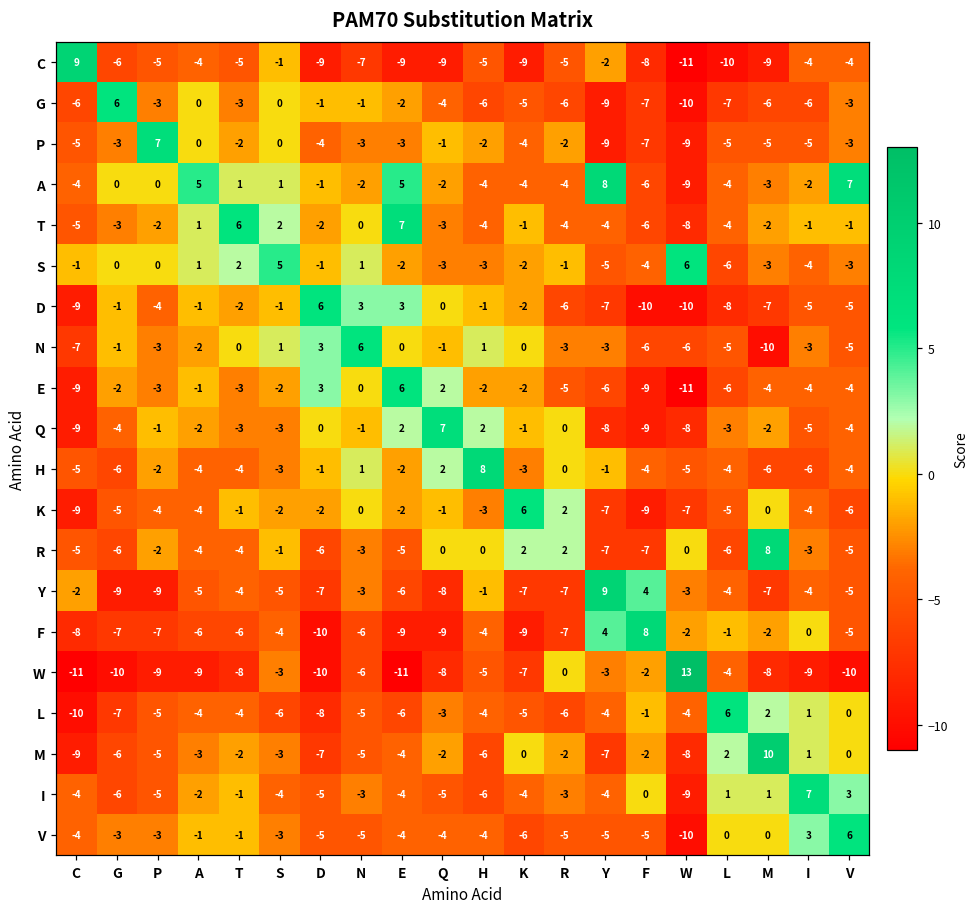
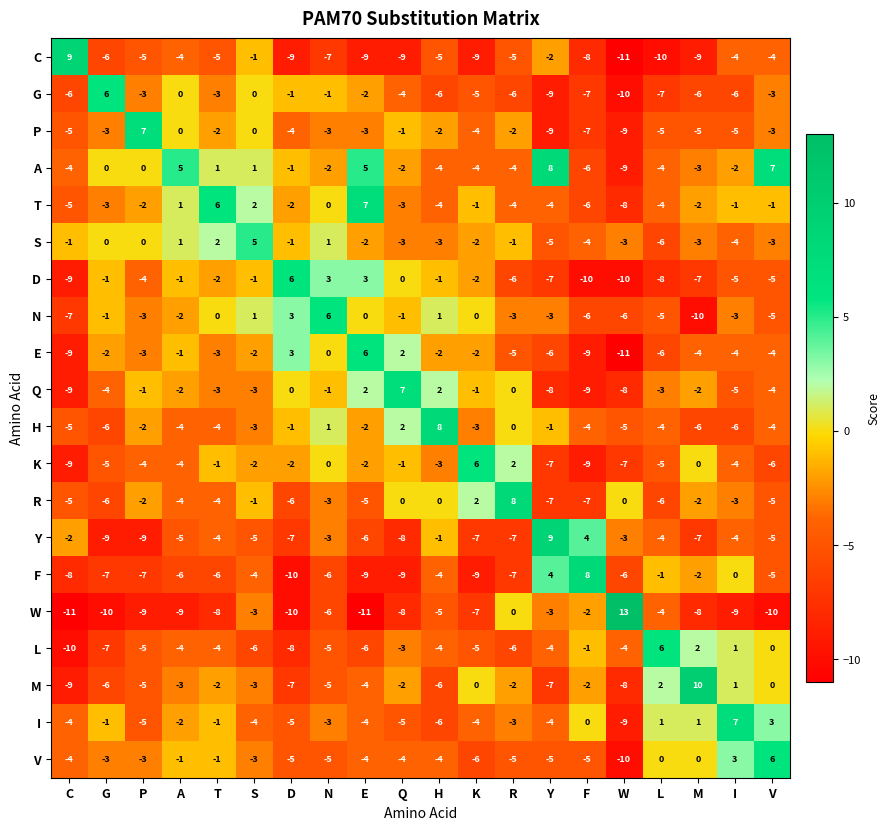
  {
    "S": {
      "C": -1,
      "G": 0,
      "P": 0,
      "A": 1,
      "T": 2,
      "S": 5,
      "D": -1,
      "N": 1,
      "E": -2,
      "Q": -3,
      "H": -3,
      "K": -2,
      "R": -1,
      "Y": -5,
      "F": -4,
-     "W": 6,
+     "W": -3,
      "L": -6,
      "M": -3,
      "I": -4,
      "V": -3
    },
    "R": {
      "C": -5,
      "G": -6,
      "P": -2,
      "A": -4,
      "T": -4,
      "S": -1,
      "D": -6,
      "N": -3,
      "E": -5,
      "Q": 0,
      "H": 0,
      "K": 2,
-     "R": 2,
+     "R": 8,
      "Y": -7,
      "F": -7,
      "W": 0,
      "L": -6,
-     "M": 8,
+     "M": -2,
      "I": -3,
      "V": -5
    },
    "F": {
      "C": -8,
      "G": -7,
      "P": -7,
      "A": -6,
      "T": -6,
      "S": -4,
      "D": -10,
      "N": -6,
      "E": -9,
      "Q": -9,
      "H": -4,
      "K": -9,
      "R": -7,
      "Y": 4,
      "F": 8,
-     "W": -2,
+     "W": -6,
      "L": -1,
      "M": -2,
      "I": 0,
      "V": -5
    },
    "I": {
      "C": -4,
-     "G": -6,
+     "G": -1,
      "P": -5,
      "A": -2,
      "T": -1,
      "S": -4,
      "D": -5,
      "N": -3,
      "E": -4,
      "Q": -5,
      "H": -6,
      "K": -4,
      "R": -3,
      "Y": -4,
      "F": 0,
      "W": -9,
      "L": 1,
      "M": 1,
      "I": 7,
      "V": 3
    }
  }
